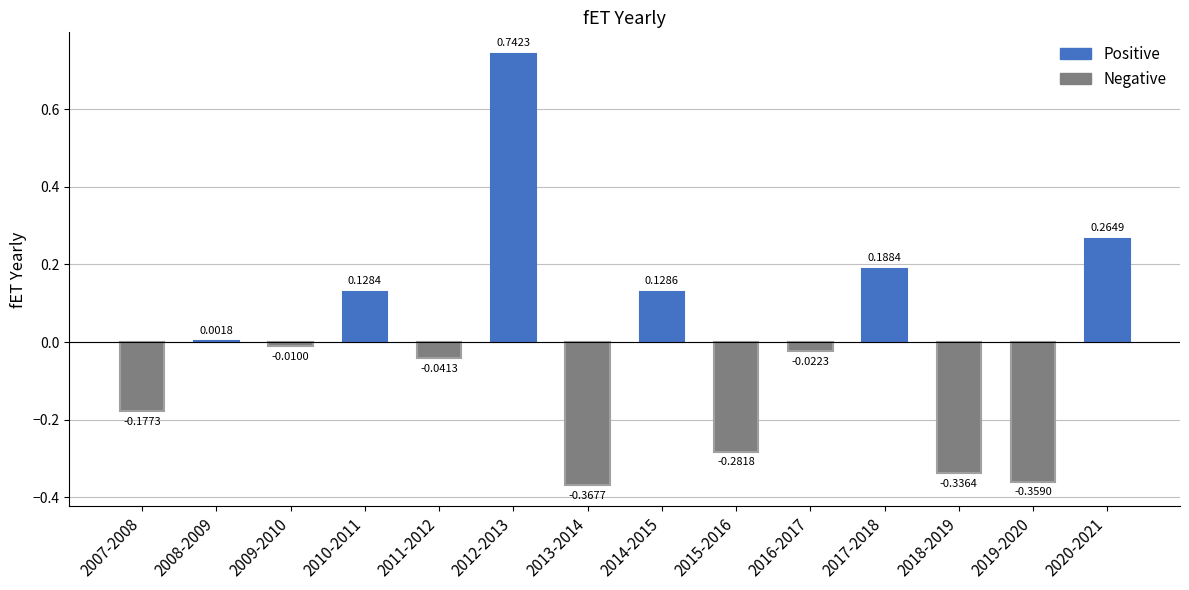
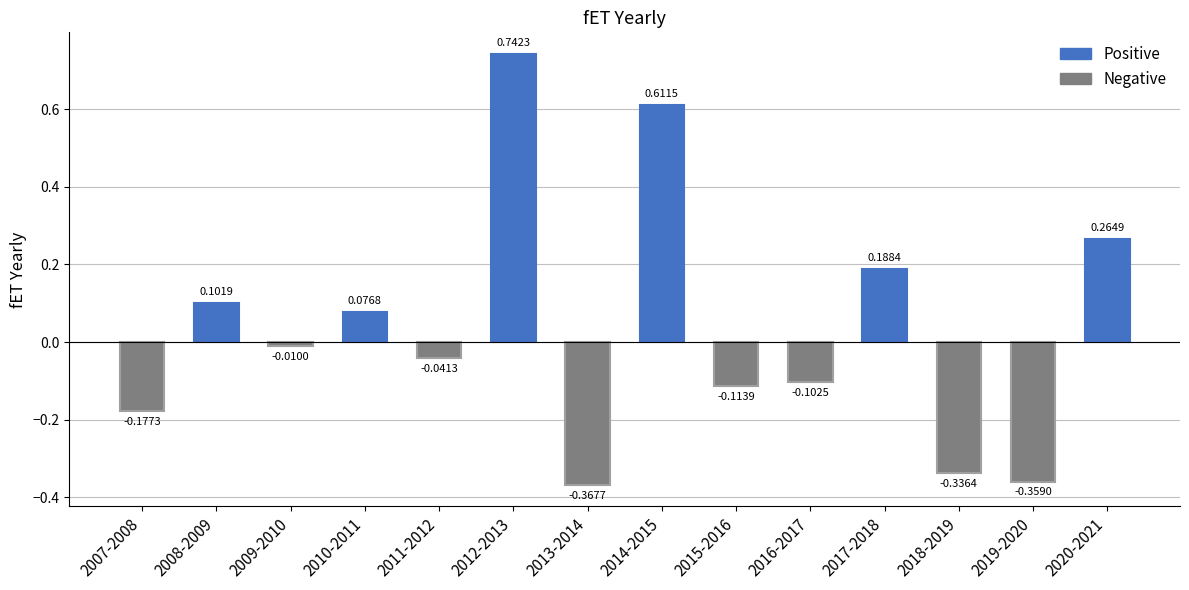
  {
    "2007-2008": -0.1773,
-   "2008-2009": 0.0018,
+   "2008-2009": 0.1019,
    "2009-2010": -0.0100,
-   "2010-2011": 0.1284,
+   "2010-2011": 0.0768,
    "2011-2012": -0.0413,
    "2012-2013": 0.7423,
    "2013-2014": -0.3677,
-   "2014-2015": 0.1286,
-   "2015-2016": -0.2818,
-   "2016-2017": -0.0223,
+   "2014-2015": 0.6115,
+   "2015-2016": -0.1139,
+   "2016-2017": -0.1025,
    "2017-2018": 0.1884,
    "2018-2019": -0.3364,
    "2019-2020": -0.3590,
    "2020-2021": 0.2649
  }
